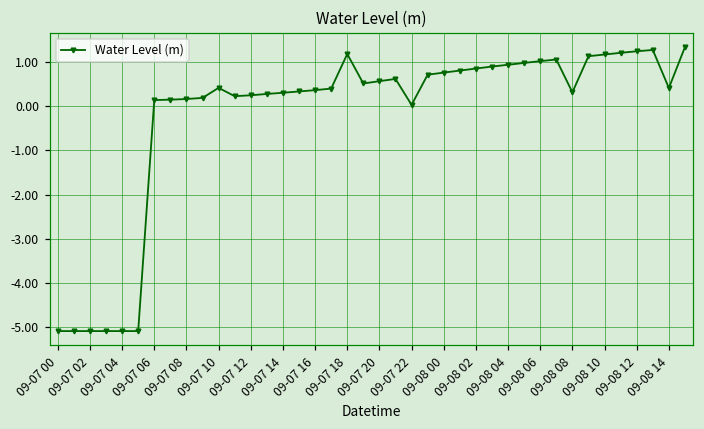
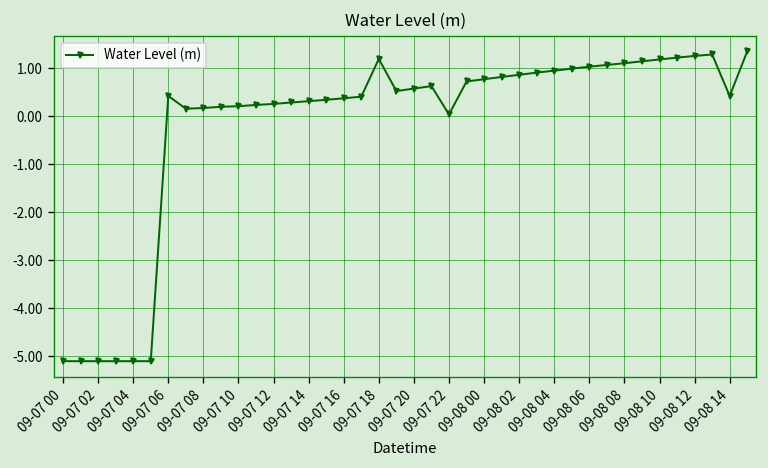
  {
    "09-07 00": -5.1,
    "09-07 02": -5.1,
    "09-07 04": -5.1,
-   "09-07 06": 0.1,
+   "09-07 06": 0.4,
    "09-07 08": 0.2,
-   "09-07 10": 0.4,
+   "09-07 10": 0.2,
    "09-07 12": 0.3,
    "09-07 14": 0.3,
    "09-07 16": 0.4,
    "09-07 18": 1.2,
    "09-07 20": 0.6,
    "09-07 22": 0.0,
    "09-08 00": 0.8,
    "09-08 02": 0.9,
    "09-08 04": 0.9,
    "09-08 06": 1.0,
-   "09-08 08": 0.3,
+   "09-08 08": 1.1,
    "09-08 10": 1.2,
    "09-08 12": 1.3,
    "09-08 14": 0.4
  }
